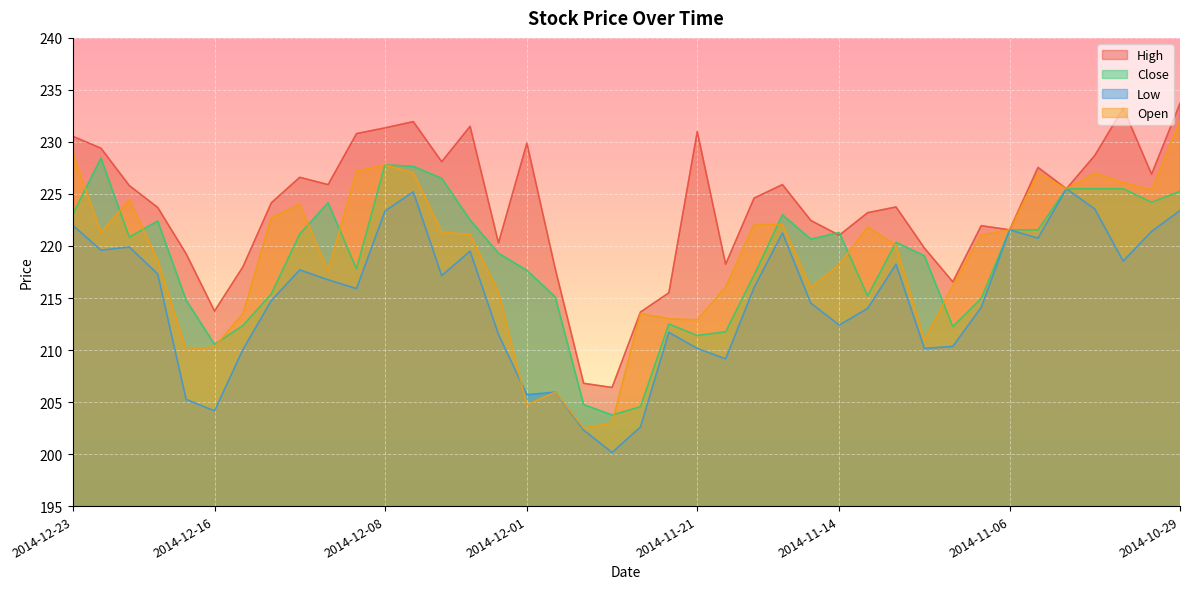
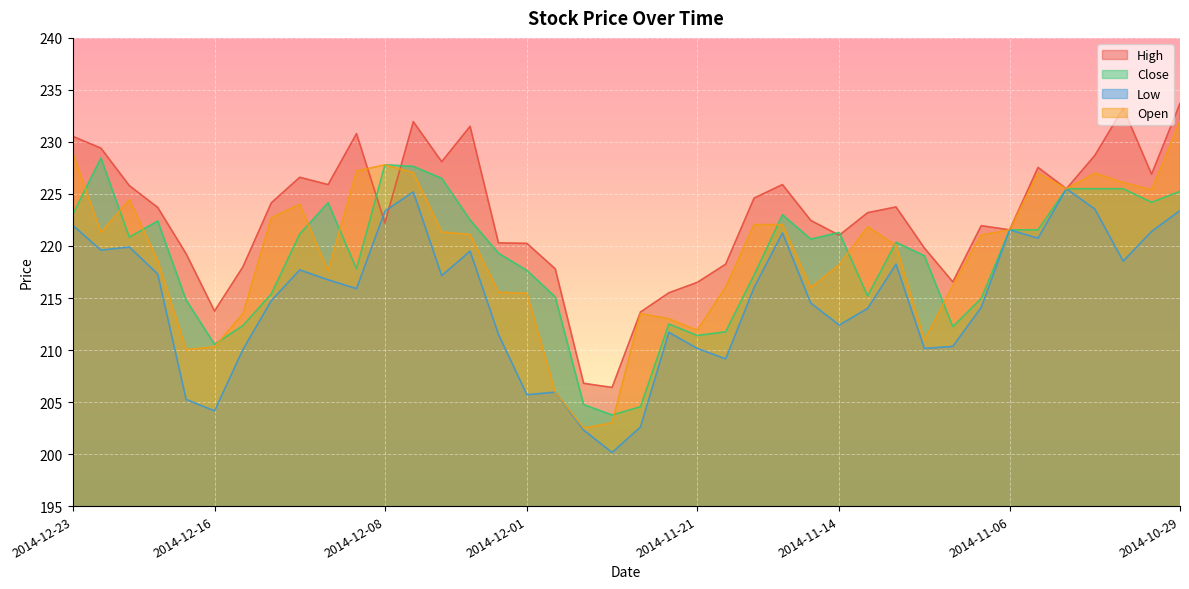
  {
    "High": {
      "2014-12-23": 230.6,
      "2014-12-16": 213.8,
-     "2014-12-08": 231.4,
-     "2014-12-01": 229.9,
-     "2014-11-21": 231.0,
+     "2014-12-08": 222.2,
+     "2014-12-01": 220.3,
+     "2014-11-21": 216.5,
      "2014-11-14": 221.0,
      "2014-10-29": 233.7
    },
    "Close": {
      "2014-12-23": 223.0,
      "2014-12-16": 210.6,
      "2014-12-01": 217.7,
      "2014-11-21": 211.4,
      "2014-11-14": 221.3,
      "2014-10-29": 225.3
    },
    "Low": {
      "2014-12-23": 222.0,
      "2014-12-16": 204.2,
      "2014-12-08": 223.4,
      "2014-12-01": 205.7,
      "2014-11-21": 210.2,
      "2014-11-14": 212.4,
      "2014-10-29": 223.4
    },
    "Open": {
      "2014-12-23": 229.0,
      "2014-12-16": 210.3,
-     "2014-12-01": 204.7,
-     "2014-11-21": 212.9,
+     "2014-12-01": 215.5,
+     "2014-11-21": 211.9,
      "2014-11-14": 218.2,
      "2014-10-29": 232.0
    }
  }
